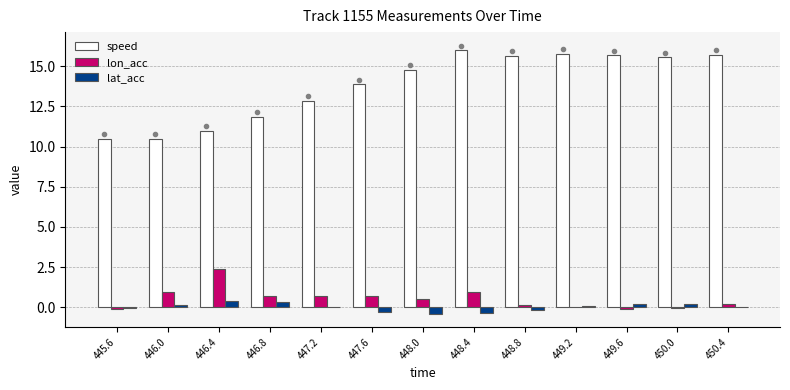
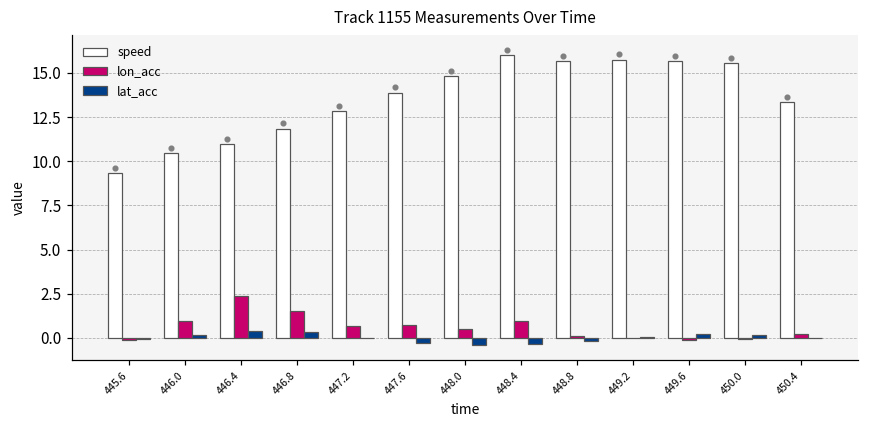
  {
    "speed": {
-     "445.6": 10.5,
+     "445.6": 9.3,
      "446.0": 10.5,
      "446.4": 11.0,
      "446.8": 11.9,
      "447.2": 12.8,
      "447.6": 13.9,
      "448.0": 14.8,
      "448.4": 16.0,
      "448.8": 15.7,
      "449.2": 15.8,
      "449.6": 15.7,
      "450.0": 15.6,
-     "450.4": 15.7
+     "450.4": 13.3
    },
    "lon_acc": {
      "446.0": 1.0,
      "446.4": 2.4,
-     "446.8": 0.7,
+     "446.8": 1.5,
      "447.2": 0.7,
      "447.6": 0.7,
      "448.0": 0.5,
      "448.4": 1.0,
      "450.4": 0.2
    },
    "lat_acc": {
      "446.4": 0.4,
      "446.8": 0.3,
      "447.6": -0.3,
      "448.0": -0.4,
      "448.4": -0.4,
      "448.8": -0.2,
      "449.6": 0.2,
      "450.0": 0.2
    }
  }
